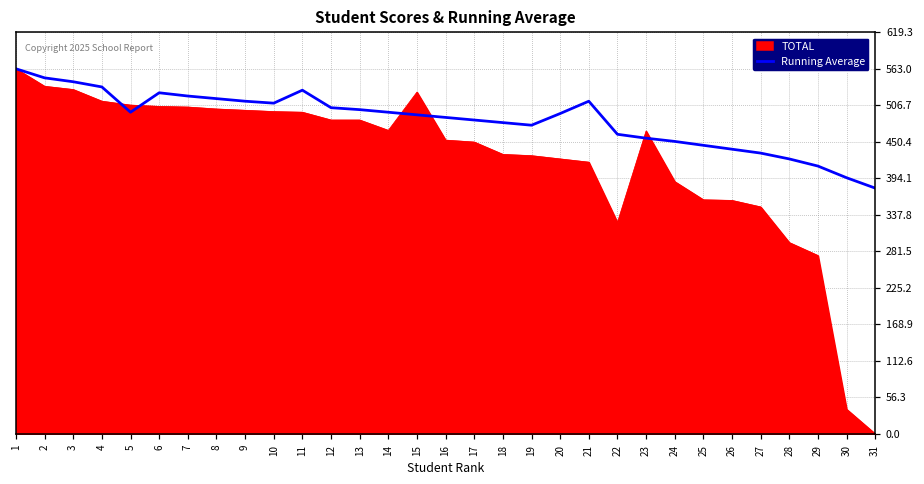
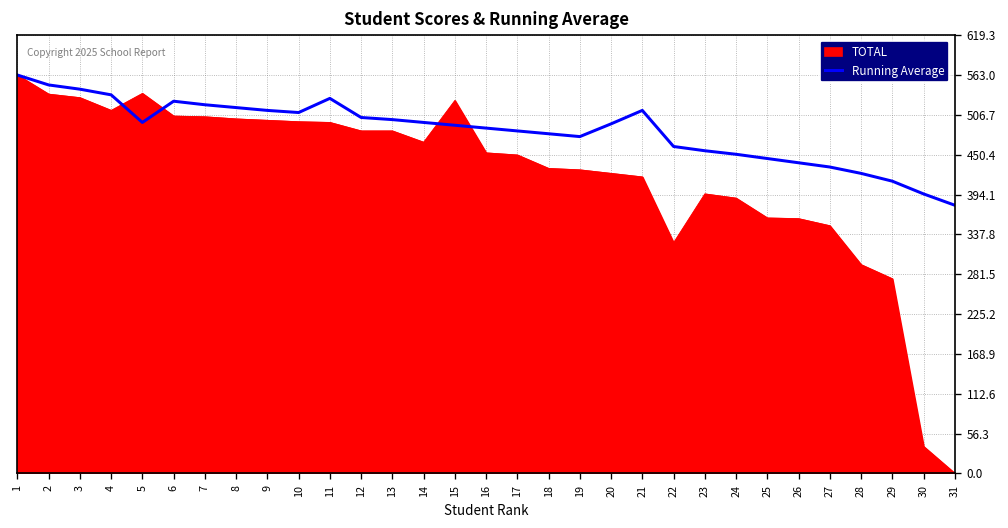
  {
    "TOTAL": {
      "2": 540,
      "3": 530,
      "4": 510,
-     "5": 510,
+     "5": 540,
      "6": 510,
      "7": 500,
      "8": 500,
      "9": 500,
      "10": 500,
      "11": 500,
      "12": 480,
      "13": 480,
      "14": 470,
      "15": 530,
      "16": 450,
      "17": 450,
      "18": 430,
      "19": 430,
      "20": 420,
      "21": 420,
      "22": 330,
-     "23": 470,
+     "23": 400,
      "24": 390,
      "25": 360,
      "26": 360,
      "27": 350,
      "28": 300,
      "29": 280,
      "30": 40,
      "31": 0
    },
    "Running Average": {
      "2": 550,
      "3": 540,
      "4": 540,
      "5": 500,
      "6": 530,
      "7": 520,
      "8": 520,
      "9": 510,
      "10": 510,
      "11": 530,
      "12": 500,
      "13": 500,
      "14": 500,
      "15": 490,
      "16": 490,
      "17": 480,
      "18": 480,
      "19": 480,
      "20": 490,
      "21": 510,
      "22": 460,
      "23": 460,
      "24": 450,
      "25": 450,
      "26": 440,
      "27": 430,
      "28": 420,
      "29": 410,
      "30": 400,
      "31": 380
    }
  }
